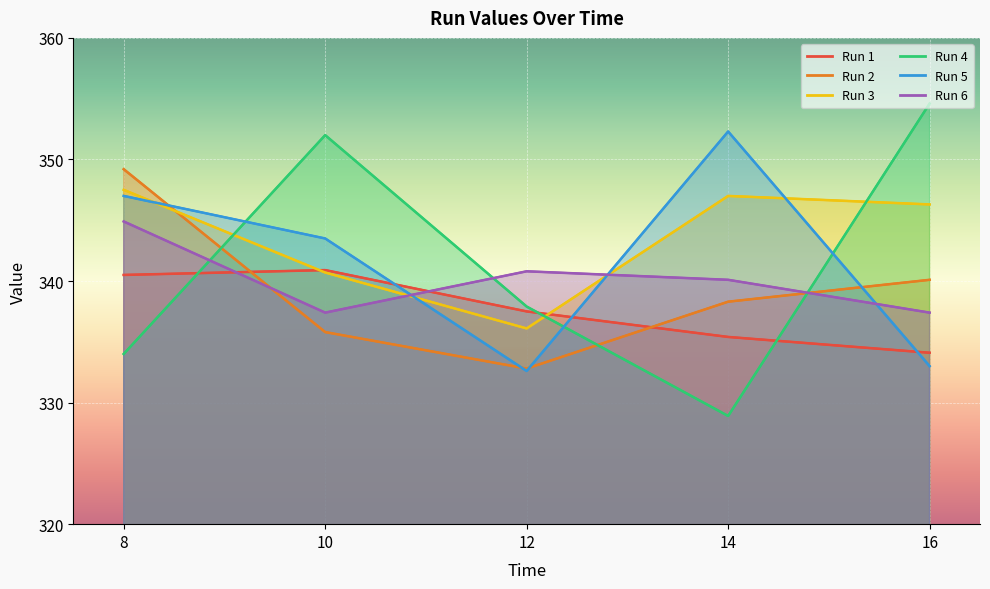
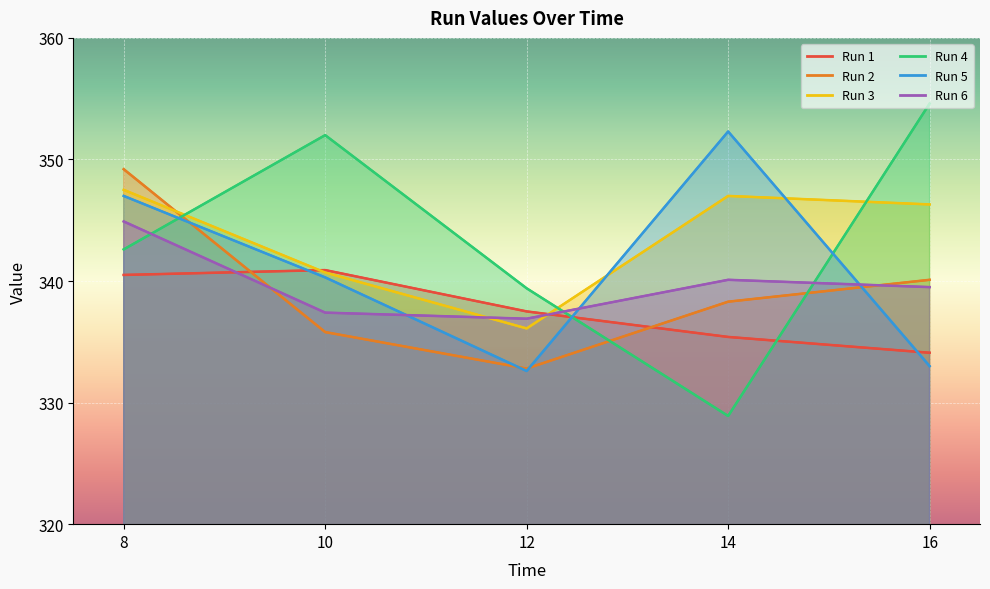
  {
    "Run 4": {
-     "8": 334.0,
+     "8": 342.6,
      "10": 352.0,
-     "12": 337.9,
+     "12": 339.4,
      "14": 328.9
    },
    "Run 5": {
      "8": 347.0,
-     "10": 343.5,
+     "10": 340.3,
      "14": 352.3,
      "16": 333.0
    },
    "Run 6": {
      "8": 344.9,
      "10": 337.4,
-     "12": 340.8,
+     "12": 336.9,
      "14": 340.1,
-     "16": 337.4
+     "16": 339.5
    }
  }
